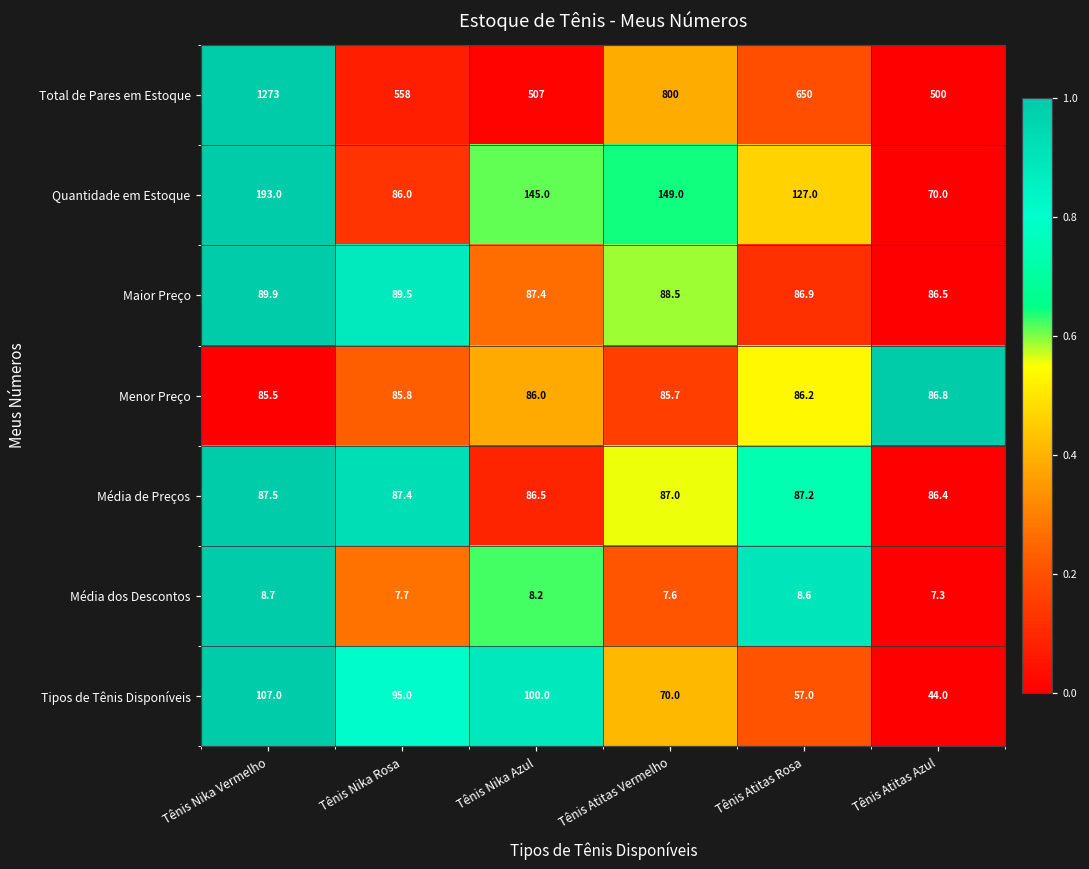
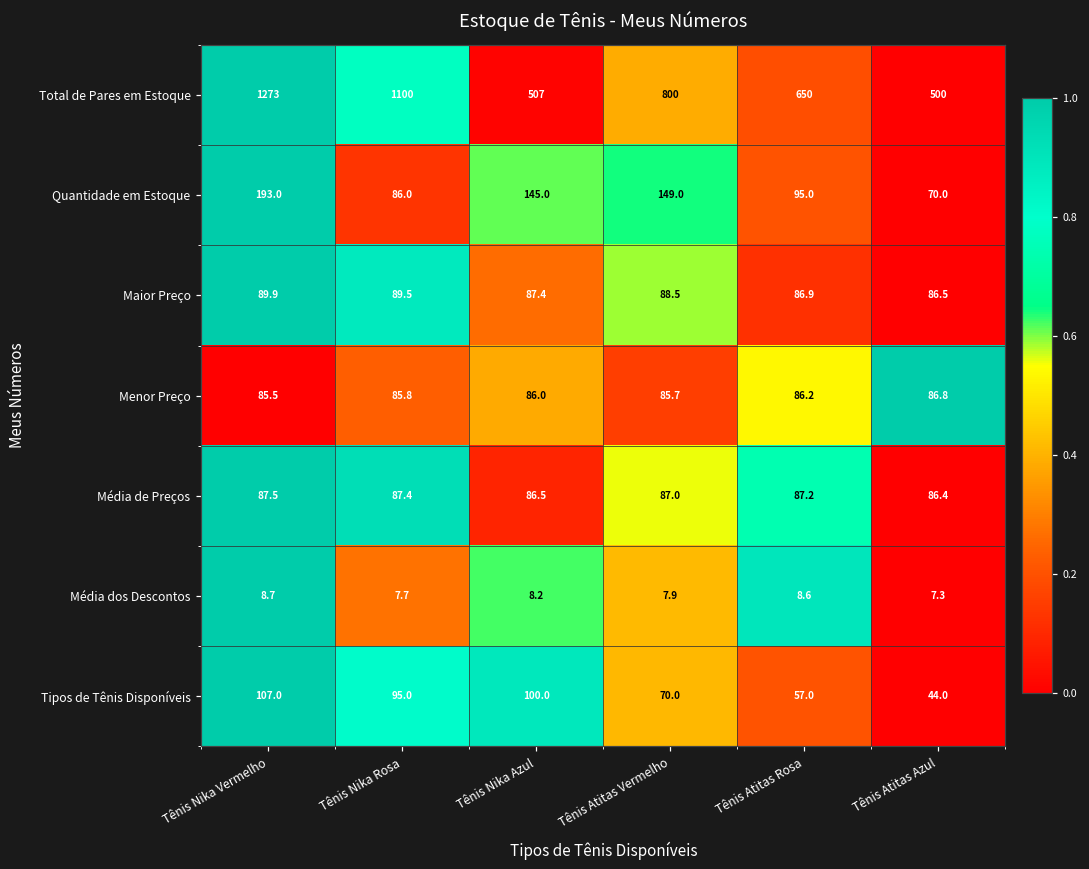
  {
    "Total de Pares em Estoque": {
      "Tênis Nika Vermelho": 1273,
-     "Tênis Nika Rosa": 558,
+     "Tênis Nika Rosa": 1100,
      "Tênis Nika Azul": 507,
      "Tênis Atitas Vermelho": 800,
      "Tênis Atitas Rosa": 650,
      "Tênis Atitas Azul": 500
    },
    "Quantidade em Estoque": {
      "Tênis Nika Vermelho": 193.0,
      "Tênis Nika Rosa": 86.0,
      "Tênis Nika Azul": 145.0,
      "Tênis Atitas Vermelho": 149.0,
-     "Tênis Atitas Rosa": 127.0,
+     "Tênis Atitas Rosa": 95.0,
      "Tênis Atitas Azul": 70.0
    },
    "Maior Preço": {
      "Tênis Nika Vermelho": 89.9,
      "Tênis Nika Rosa": 89.5,
      "Tênis Nika Azul": 87.4,
      "Tênis Atitas Vermelho": 88.5,
      "Tênis Atitas Rosa": 86.9,
      "Tênis Atitas Azul": 86.5
    },
    "Menor Preço": {
      "Tênis Nika Vermelho": 85.5,
      "Tênis Nika Rosa": 85.8,
      "Tênis Nika Azul": 86.0,
      "Tênis Atitas Vermelho": 85.7,
      "Tênis Atitas Rosa": 86.2,
      "Tênis Atitas Azul": 86.8
    },
    "Média de Preços": {
      "Tênis Nika Vermelho": 87.5,
      "Tênis Nika Rosa": 87.4,
      "Tênis Nika Azul": 86.5,
      "Tênis Atitas Vermelho": 87.0,
      "Tênis Atitas Rosa": 87.2,
      "Tênis Atitas Azul": 86.4
    },
    "Média dos Descontos": {
      "Tênis Nika Vermelho": 8.7,
      "Tênis Nika Rosa": 7.7,
      "Tênis Nika Azul": 8.2,
-     "Tênis Atitas Vermelho": 7.6,
+     "Tênis Atitas Vermelho": 7.9,
      "Tênis Atitas Rosa": 8.6,
      "Tênis Atitas Azul": 7.3
    },
    "Tipos de Tênis Disponíveis": {
      "Tênis Nika Vermelho": 107.0,
      "Tênis Nika Rosa": 95.0,
      "Tênis Nika Azul": 100.0,
      "Tênis Atitas Vermelho": 70.0,
      "Tênis Atitas Rosa": 57.0,
      "Tênis Atitas Azul": 44.0
    }
  }
